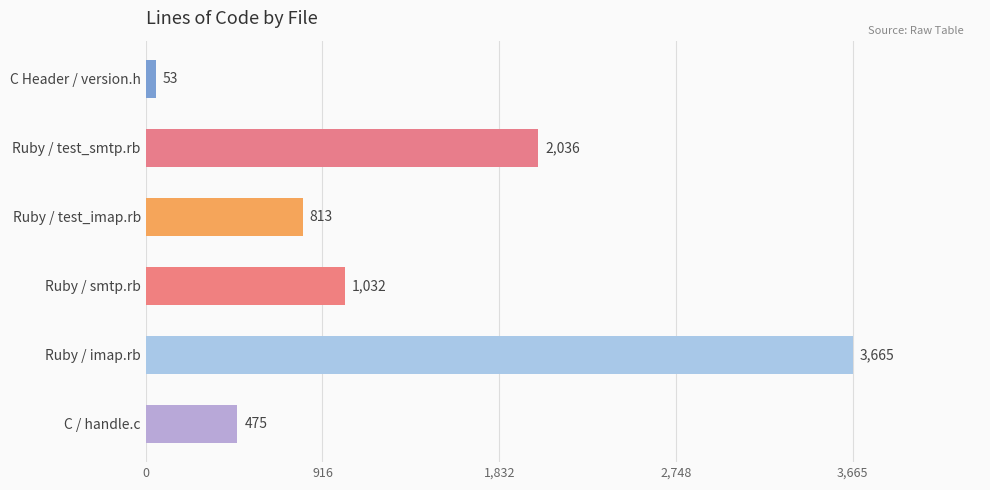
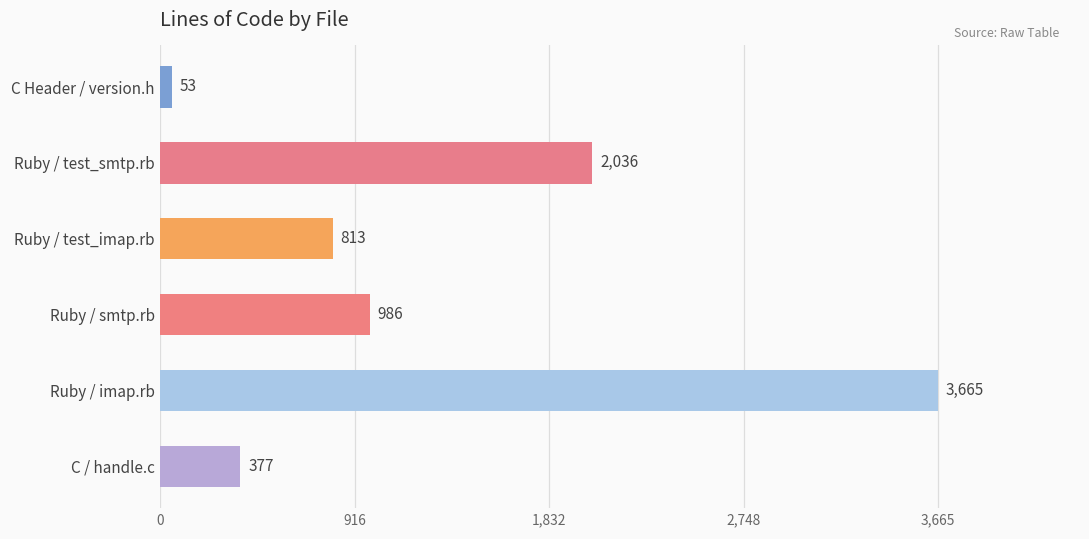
  {
    "C Header / version.h": "53",
    "Ruby / test_smtp.rb": "2,036",
    "Ruby / test_imap.rb": "813",
-   "Ruby / smtp.rb": "1,032",
+   "Ruby / smtp.rb": "986",
    "Ruby / imap.rb": "3,665",
-   "C / handle.c": "475"
+   "C / handle.c": "377"
  }
